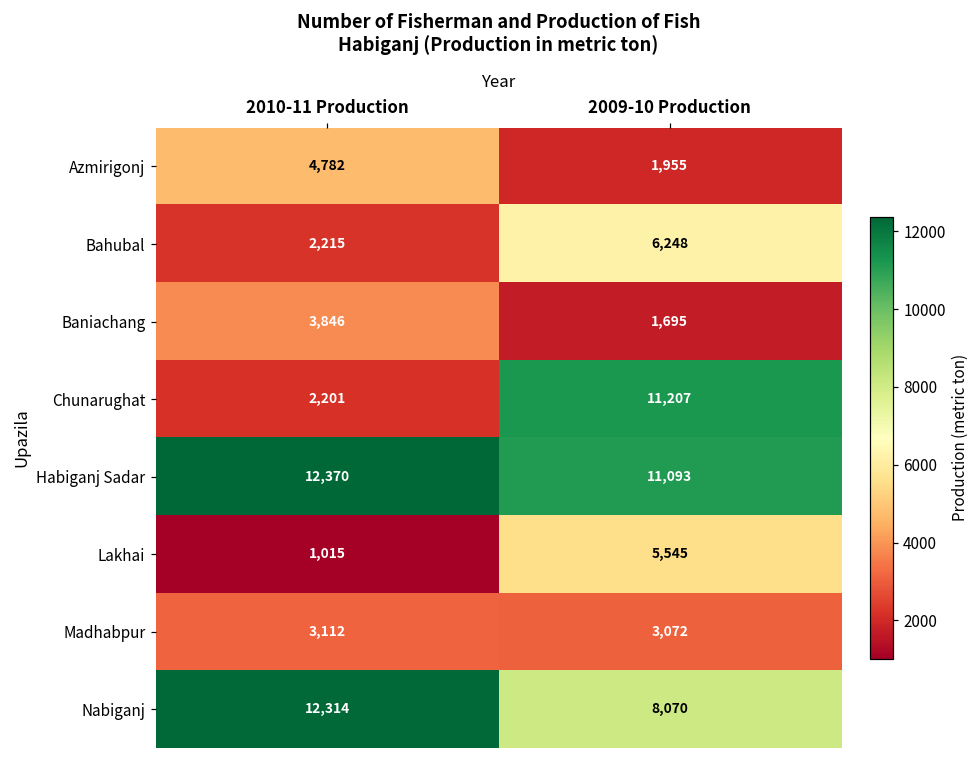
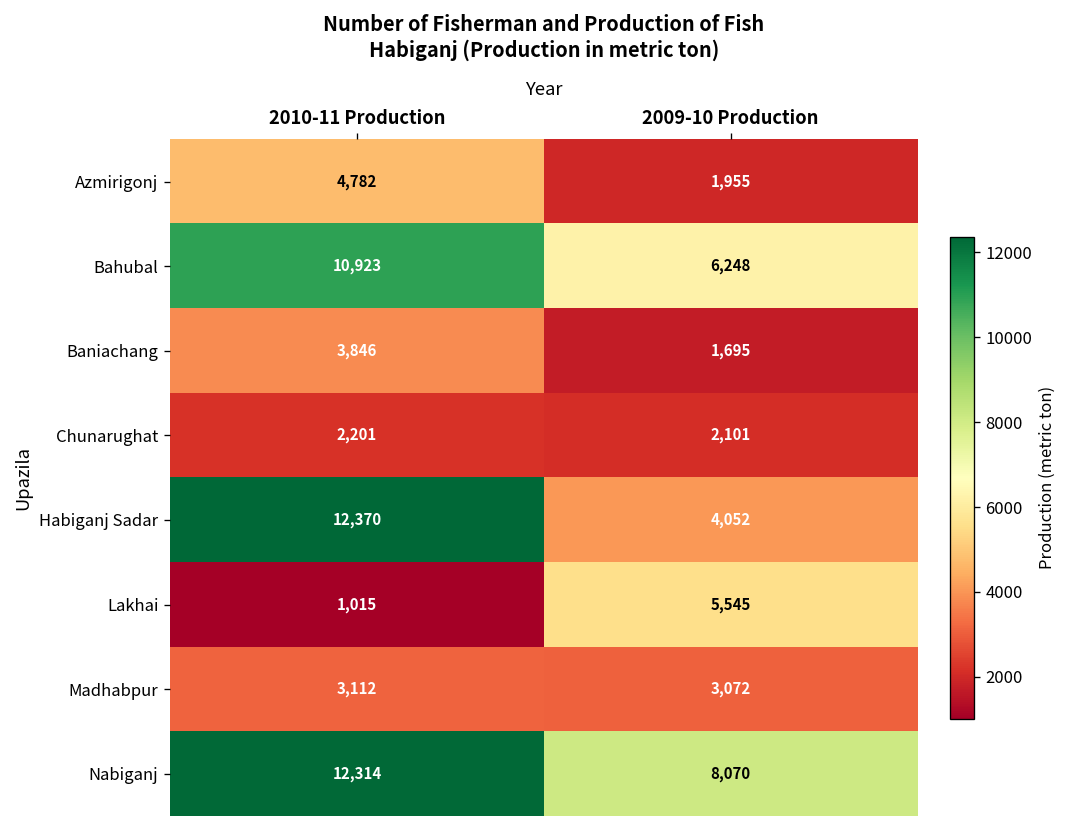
  {
    "Azmirigonj": {
      "2010-11 Production": "4,782",
      "2009-10 Production": "1,955"
    },
    "Bahubal": {
-     "2010-11 Production": "2,215",
+     "2010-11 Production": "10,923",
      "2009-10 Production": "6,248"
    },
    "Baniachang": {
      "2010-11 Production": "3,846",
      "2009-10 Production": "1,695"
    },
    "Chunarughat": {
      "2010-11 Production": "2,201",
-     "2009-10 Production": "11,207"
+     "2009-10 Production": "2,101"
    },
    "Habiganj Sadar": {
      "2010-11 Production": "12,370",
-     "2009-10 Production": "11,093"
+     "2009-10 Production": "4,052"
    },
    "Lakhai": {
      "2010-11 Production": "1,015",
      "2009-10 Production": "5,545"
    },
    "Madhabpur": {
      "2010-11 Production": "3,112",
      "2009-10 Production": "3,072"
    },
    "Nabiganj": {
      "2010-11 Production": "12,314",
      "2009-10 Production": "8,070"
    }
  }
